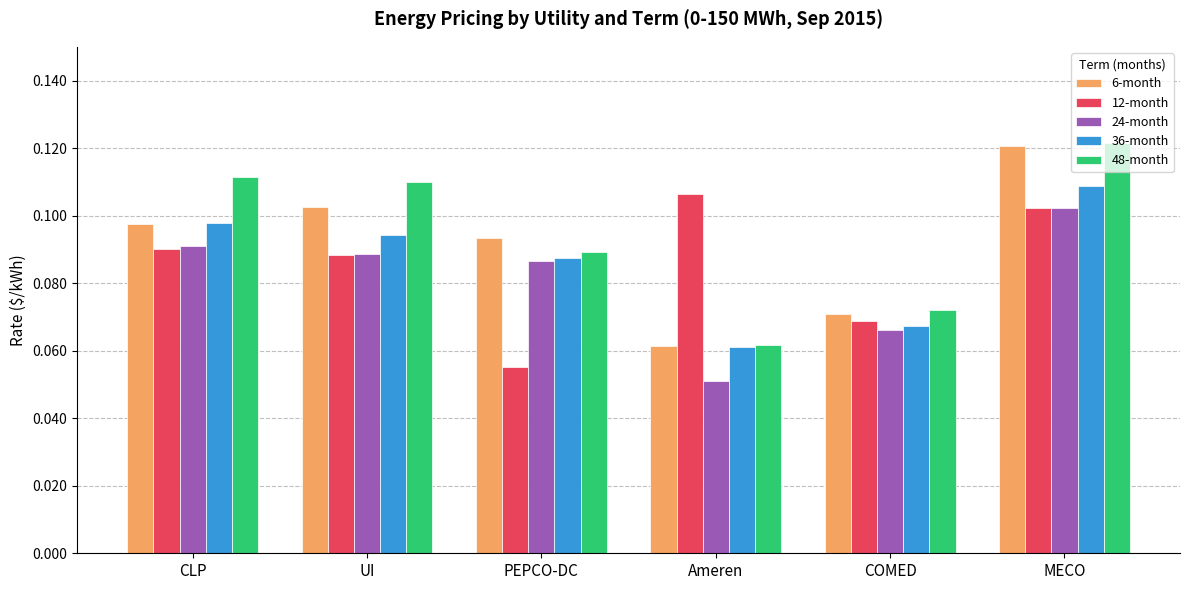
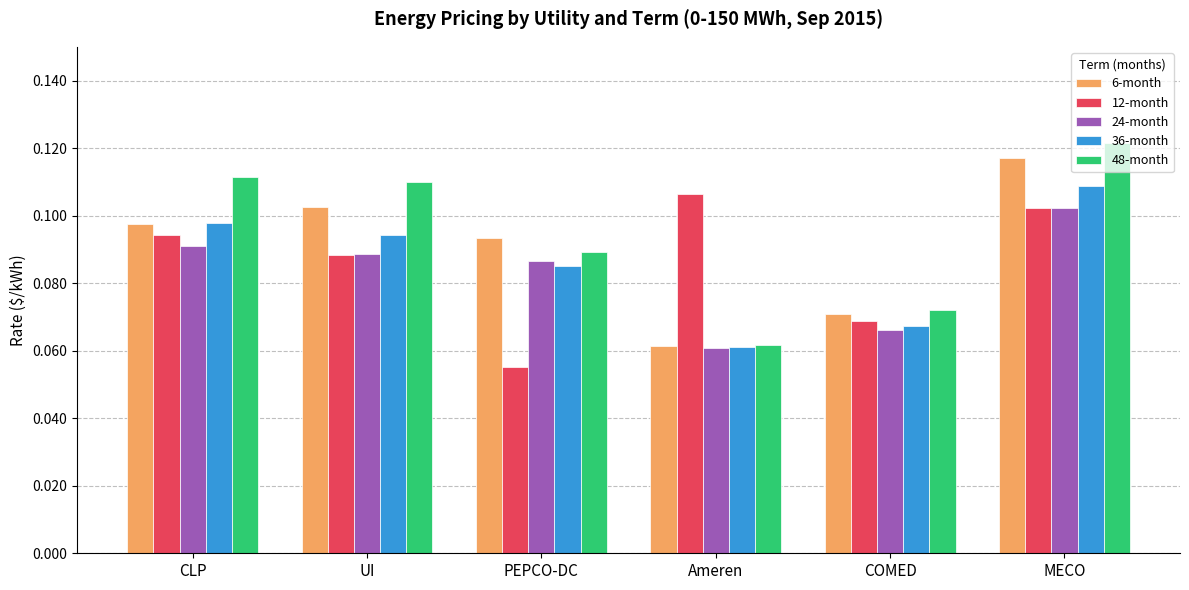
  {
    "6-month": {
      "CLP": 0.097,
      "UI": 0.102,
      "PEPCO-DC": 0.093,
      "Ameren": 0.061,
      "COMED": 0.071,
-     "MECO": 0.121
+     "MECO": 0.117
    },
    "12-month": {
-     "CLP": 0.090,
+     "CLP": 0.094,
      "UI": 0.088,
      "PEPCO-DC": 0.055,
      "Ameren": 0.107,
      "COMED": 0.069,
      "MECO": 0.102
    },
    "24-month": {
      "CLP": 0.091,
      "UI": 0.089,
      "PEPCO-DC": 0.086,
-     "Ameren": 0.051,
+     "Ameren": 0.061,
      "COMED": 0.066,
      "MECO": 0.102
    },
    "36-month": {
      "CLP": 0.098,
      "UI": 0.094,
-     "PEPCO-DC": 0.087,
+     "PEPCO-DC": 0.085,
      "Ameren": 0.061,
      "COMED": 0.067,
      "MECO": 0.109
    },
    "48-month": {
      "CLP": 0.111,
      "UI": 0.110,
      "PEPCO-DC": 0.089,
      "Ameren": 0.062,
      "COMED": 0.072
    }
  }
